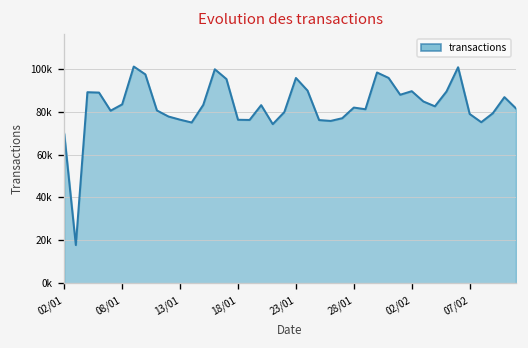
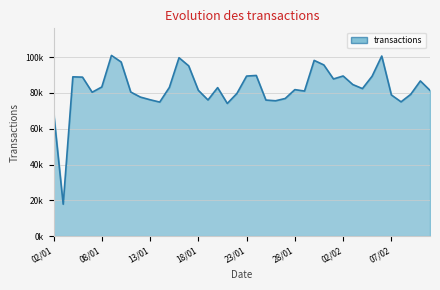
  {
    "02/01": 70000,
    "08/01": 83000,
    "13/01": 76000,
-   "18/01": 76000,
-   "23/01": 96000,
+   "18/01": 81000,
+   "23/01": 89000,
    "28/01": 82000,
    "02/02": 89000,
    "07/02": 79000
  }
